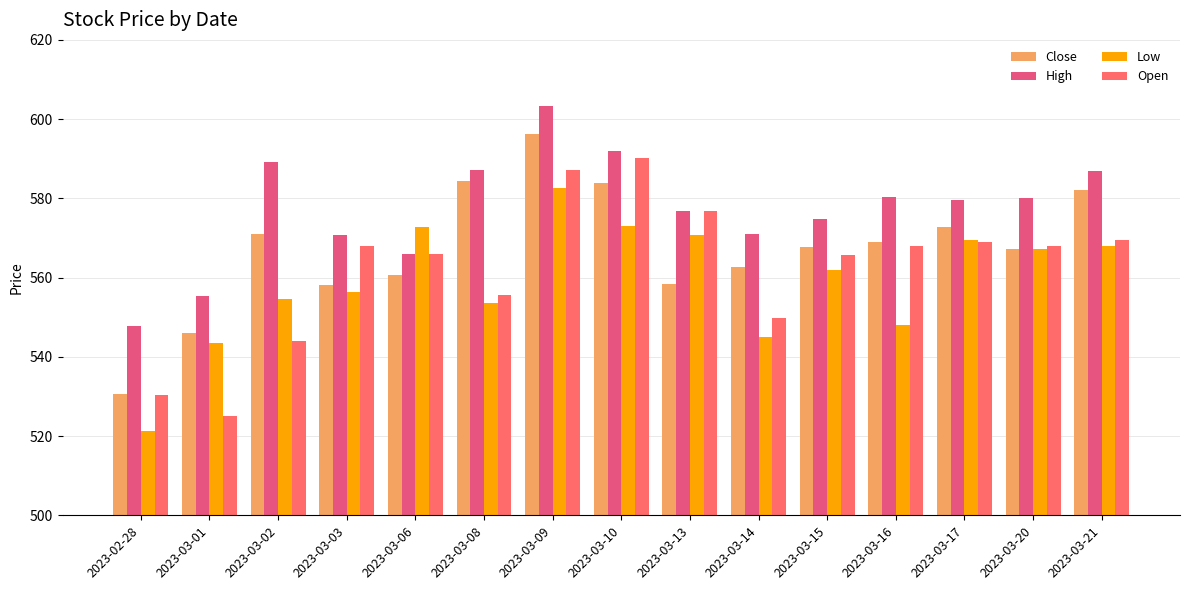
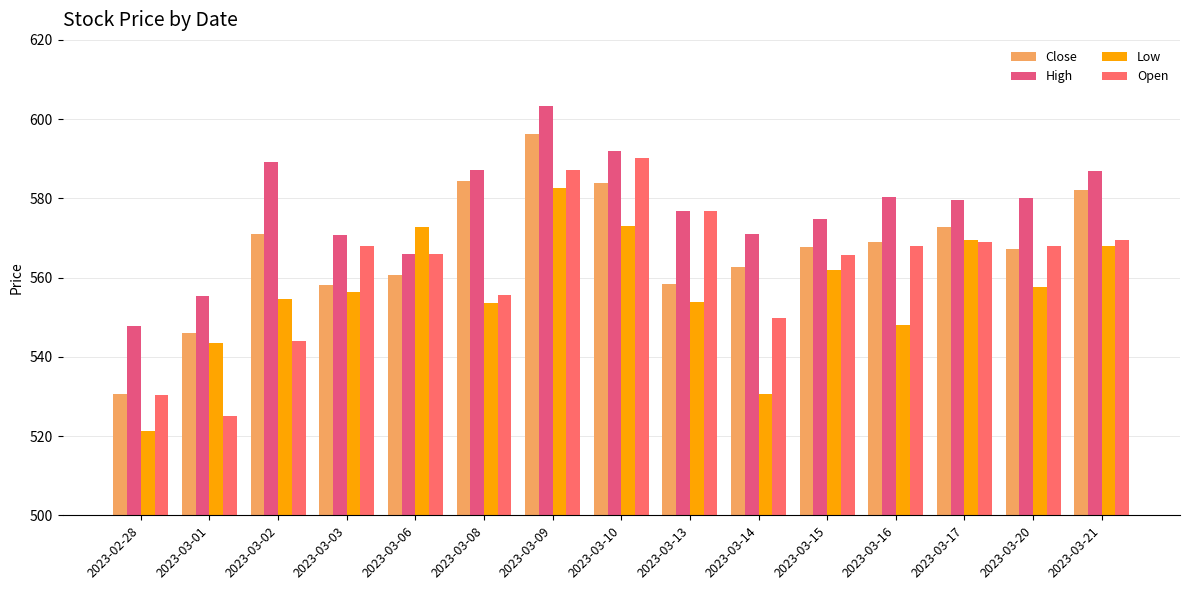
  {
    "Low": {
      "2023-02-28": 521,
      "2023-03-01": 544,
      "2023-03-02": 555,
      "2023-03-03": 556,
      "2023-03-06": 573,
      "2023-03-08": 554,
      "2023-03-09": 583,
      "2023-03-10": 573,
-     "2023-03-13": 571,
-     "2023-03-14": 545,
+     "2023-03-13": 554,
+     "2023-03-14": 531,
      "2023-03-15": 562,
      "2023-03-16": 548,
      "2023-03-17": 569,
-     "2023-03-20": 567,
+     "2023-03-20": 558,
      "2023-03-21": 568
    }
  }
